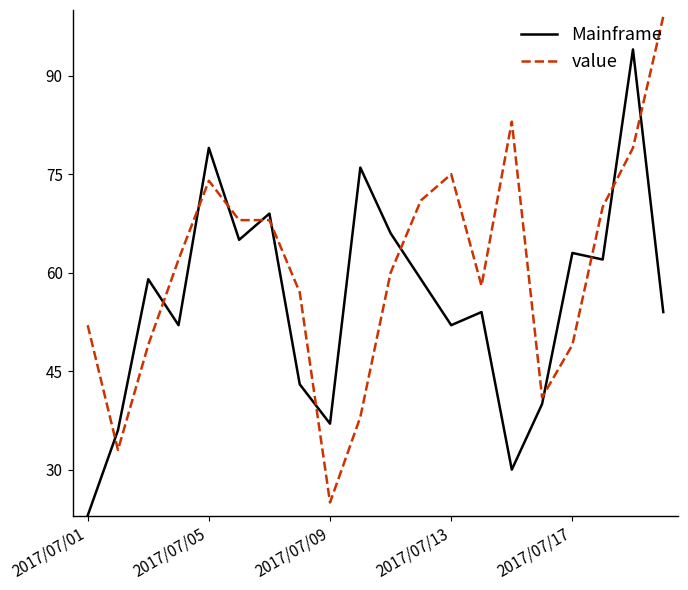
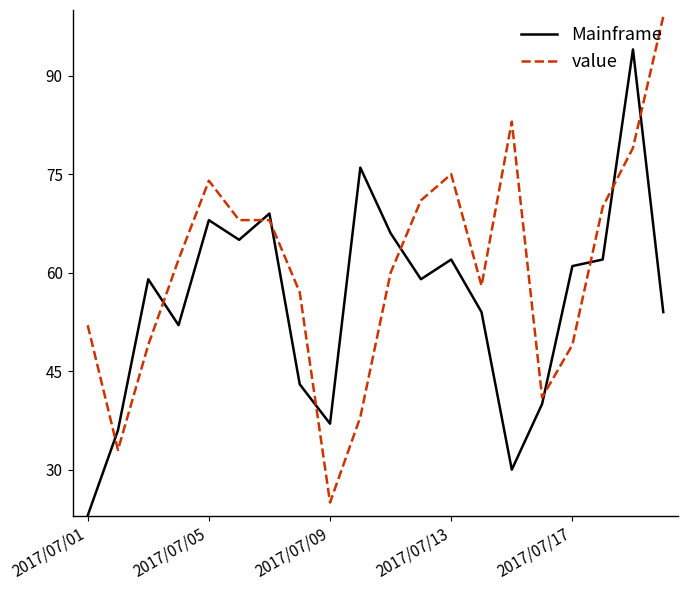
  {
    "Mainframe": {
      "2017/07/01": 23,
-     "2017/07/05": 79,
+     "2017/07/05": 68,
      "2017/07/09": 37,
-     "2017/07/13": 52,
-     "2017/07/17": 63
+     "2017/07/13": 62,
+     "2017/07/17": 61
    },
    "value": {
      "2017/07/01": 52,
      "2017/07/05": 74,
      "2017/07/09": 25,
      "2017/07/13": 75,
      "2017/07/17": 49
    }
  }
